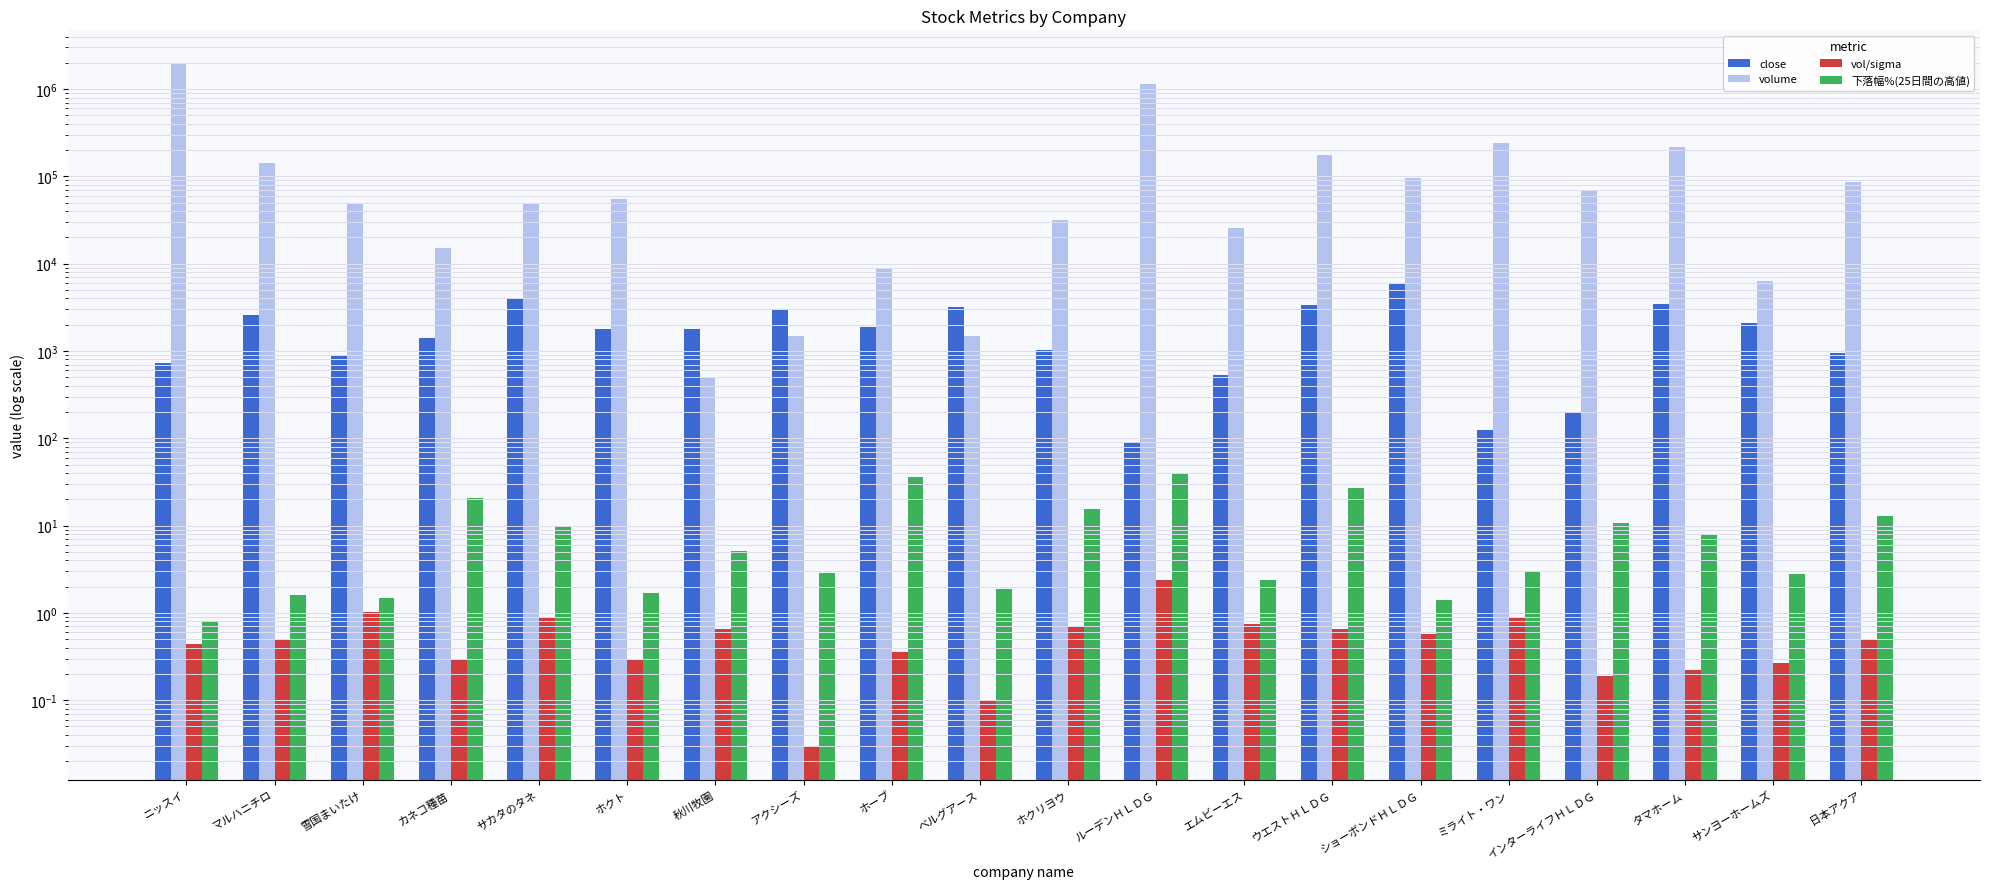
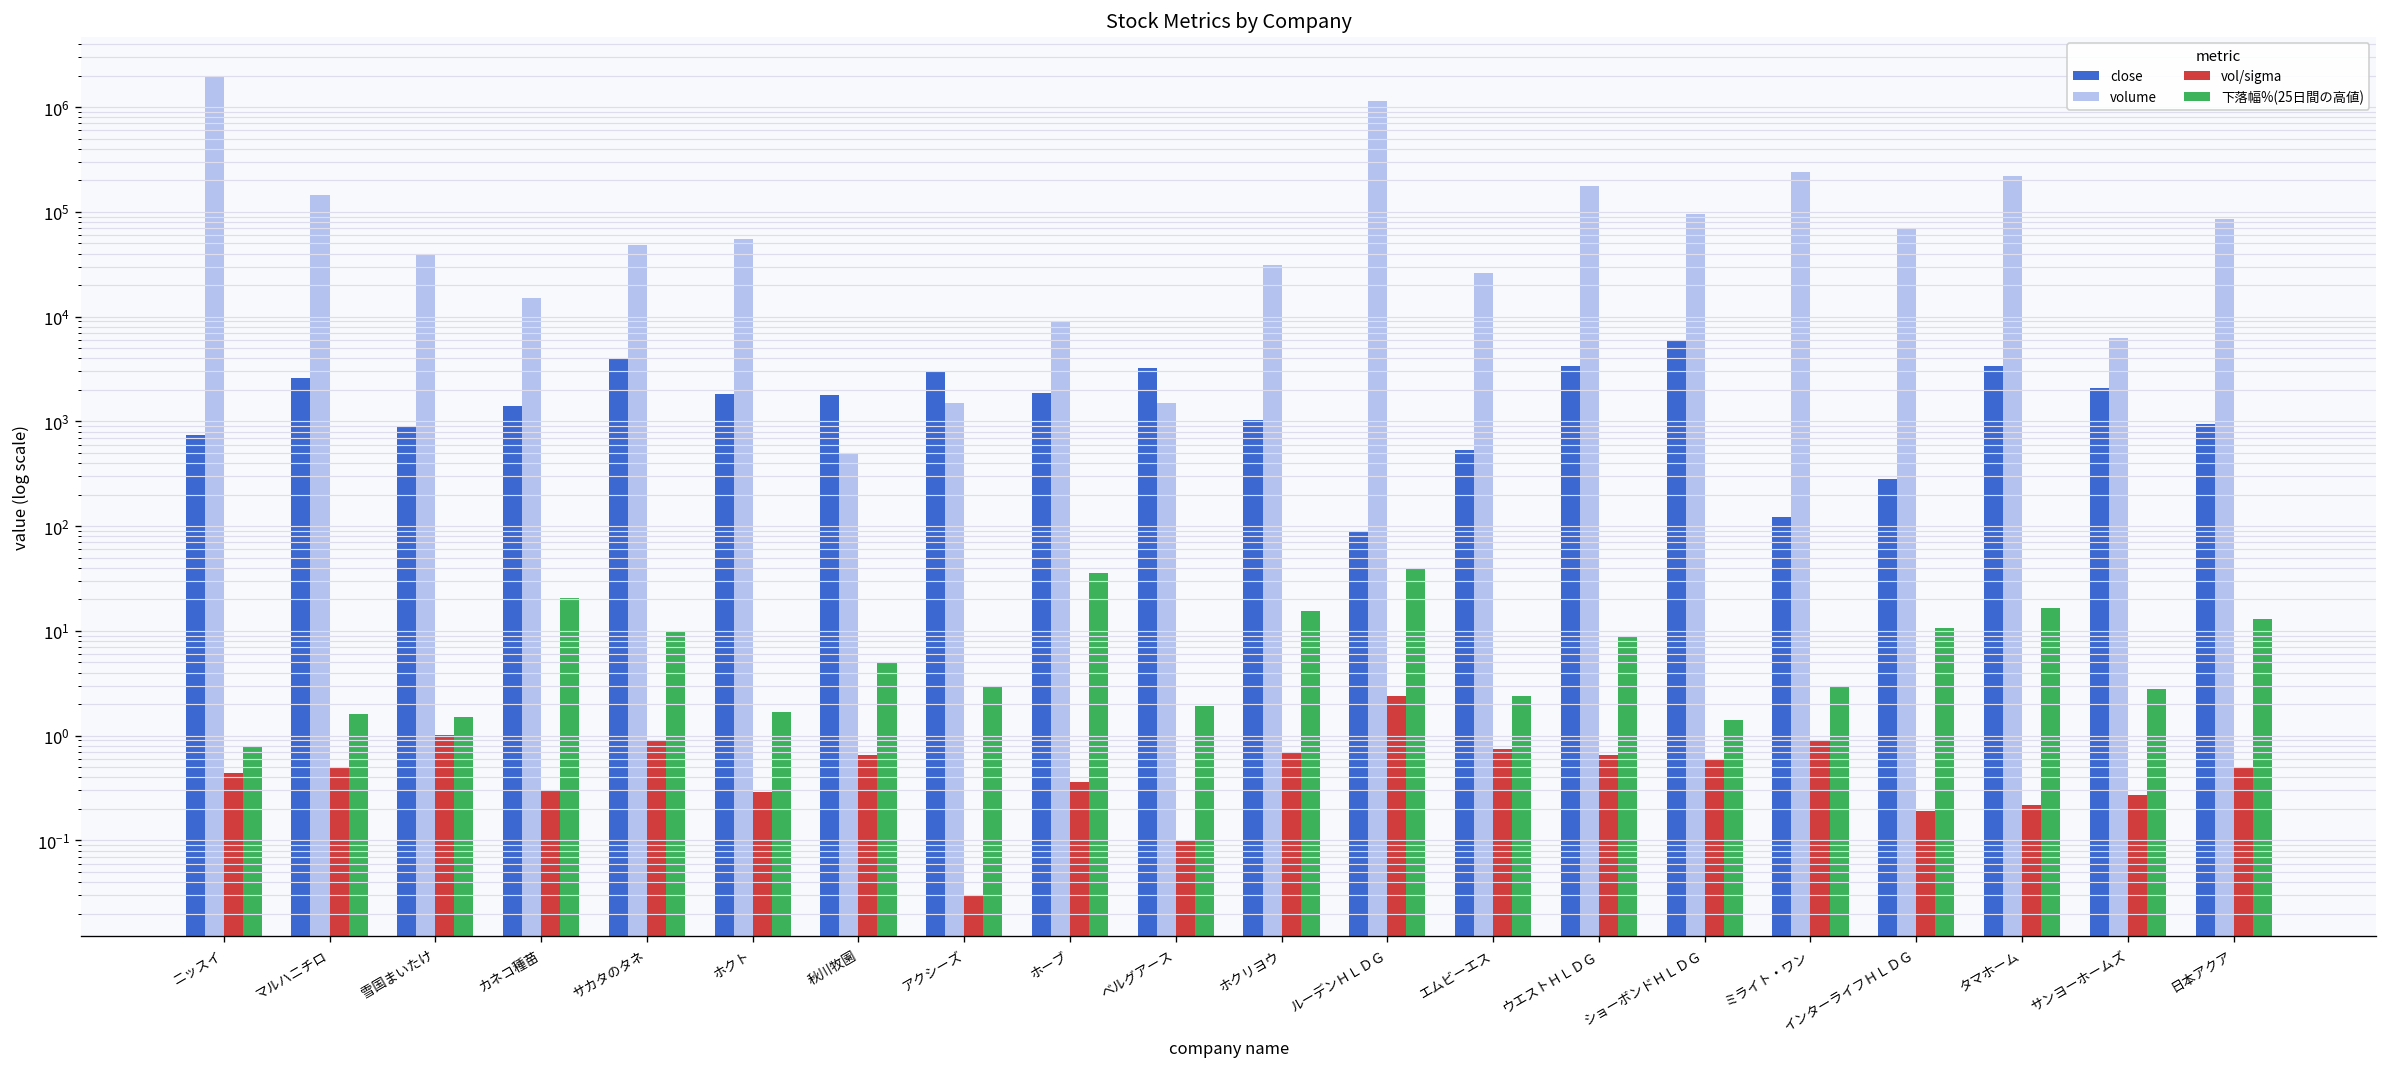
  {
    "close": {
      "ニッスイ": 700,
      "マルハニチロ": 2600,
      "雪国まいたけ": 900,
      "カネコ種苗": 1400,
      "サカタのタネ": 4000,
      "ホクト": 1800,
      "秋川牧園": 1800,
      "アクシーズ": 2900,
      "ホーブ": 1900,
      "ベルグアース": 3200,
      "ホクリヨウ": 1000,
      "ルーデンＨＬＤＧ": 90,
      "エムビーエス": 500,
      "ウエストＨＬＤＧ": 3400,
      "ショーボンドＨＬＤＧ": 6000,
      "ミライト・ワン": 120,
-     "インターライフＨＬＤＧ": 200,
+     "インターライフＨＬＤＧ": 280,
      "タマホーム": 3400,
      "サンヨーホームズ": 2100,
      "日本アクア": 1000
    },
    "volume": {
      "ニッスイ": 1900000,
      "マルハニチロ": 140000,
-     "雪国まいたけ": 50000,
+     "雪国まいたけ": 40000,
      "カネコ種苗": 15000,
      "サカタのタネ": 50000,
      "ホクト": 60000,
      "秋川牧園": 500,
      "アクシーズ": 1500,
      "ホーブ": 9000,
      "ベルグアース": 1500,
      "ホクリヨウ": 31000,
      "ルーデンＨＬＤＧ": 1100000,
      "エムビーエス": 26000,
      "ウエストＨＬＤＧ": 180000,
      "ショーボンドＨＬＤＧ": 100000,
      "ミライト・ワン": 240000,
      "インターライフＨＬＤＧ": 70000,
      "タマホーム": 220000,
      "サンヨーホームズ": 6000,
      "日本アクア": 90000
    },
    "vol/sigma": {
      "ニッスイ": 0.4,
      "マルハニチロ": 0.5,
      "雪国まいたけ": 1,
      "カネコ種苗": 0.30,
      "サカタのタネ": 0.9,
      "ホクト": 0.29,
      "秋川牧園": 0.7,
      "アクシーズ": 0.030,
      "ホーブ": 0.36,
      "ベルグアース": 0.10,
      "ホクリヨウ": 0.7,
      "ルーデンＨＬＤＧ": 2.4,
      "エムビーエス": 0.7,
      "ウエストＨＬＤＧ": 0.7,
      "ショーボンドＨＬＤＧ": 0.6,
      "ミライト・ワン": 0.9,
      "インターライフＨＬＤＧ": 0.19,
      "タマホーム": 0.22,
      "サンヨーホームズ": 0.27,
      "日本アクア": 0.5
    },
    "下落幅%(25日間の高値)": {
      "ニッスイ": 0.8,
      "マルハニチロ": 1.6,
      "雪国まいたけ": 1.5,
      "カネコ種苗": 21,
      "サカタのタネ": 10,
      "ホクト": 1.7,
      "秋川牧園": 5,
      "アクシーズ": 3,
      "ホーブ": 36,
      "ベルグアース": 2,
      "ホクリヨウ": 16,
      "ルーデンＨＬＤＧ": 40,
      "エムビーエス": 2.4,
-     "ウエストＨＬＤＧ": 27,
+     "ウエストＨＬＤＧ": 9,
      "ショーボンドＨＬＤＧ": 1.4,
      "ミライト・ワン": 3,
      "インターライフＨＬＤＧ": 11,
-     "タマホーム": 8,
+     "タマホーム": 16,
      "サンヨーホームズ": 2.8,
      "日本アクア": 13
    }
  }
